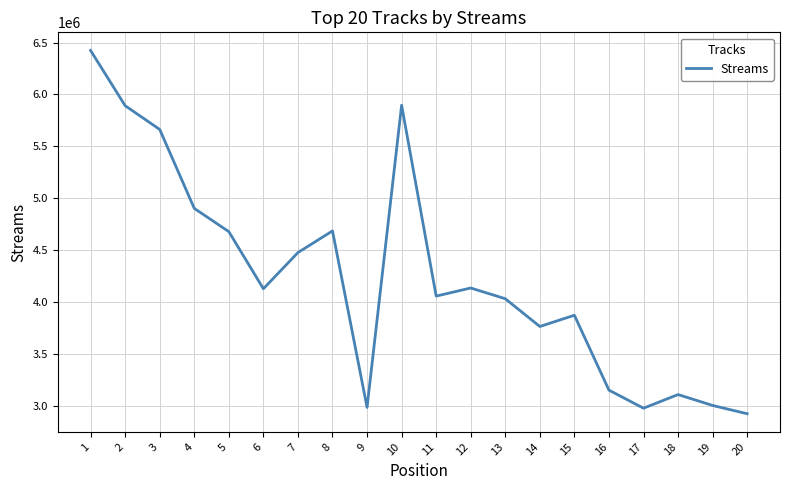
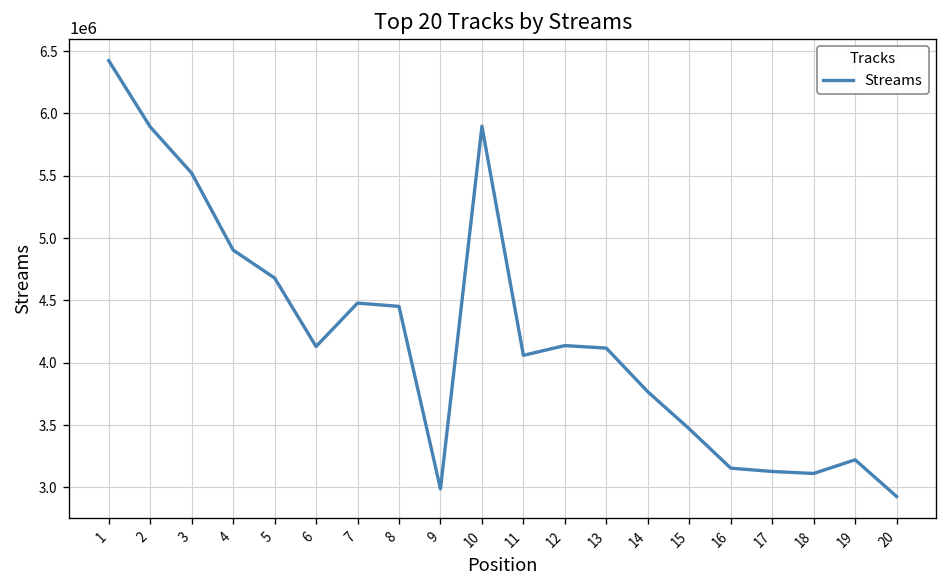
  {
    "1": 6420000,
    "2": 5890000,
-   "3": 5660000,
+   "3": 5520000,
    "4": 4900000,
    "5": 4680000,
    "6": 4130000,
    "7": 4480000,
-   "8": 4690000,
+   "8": 4450000,
    "9": 2990000,
    "10": 5900000,
    "11": 4060000,
    "12": 4140000,
-   "13": 4030000,
+   "13": 4120000,
    "14": 3770000,
-   "15": 3880000,
+   "15": 3470000,
    "16": 3150000,
-   "17": 2980000,
+   "17": 3130000,
    "18": 3110000,
-   "19": 3010000,
+   "19": 3220000,
    "20": 2930000
  }
